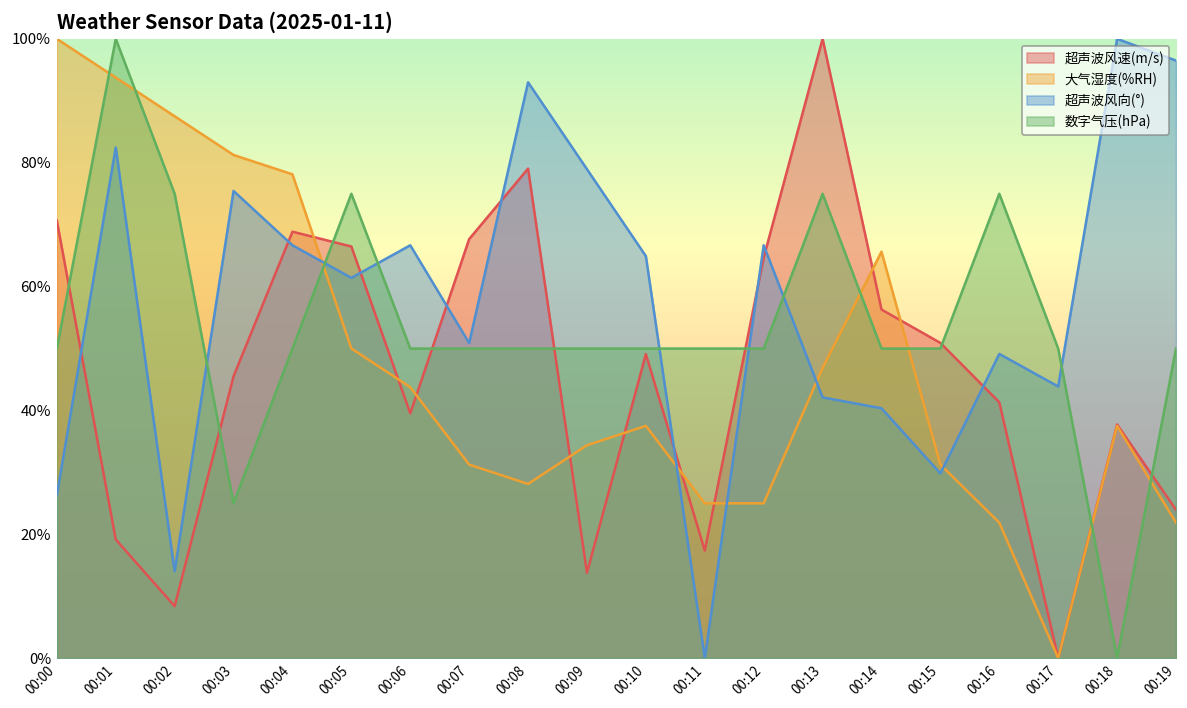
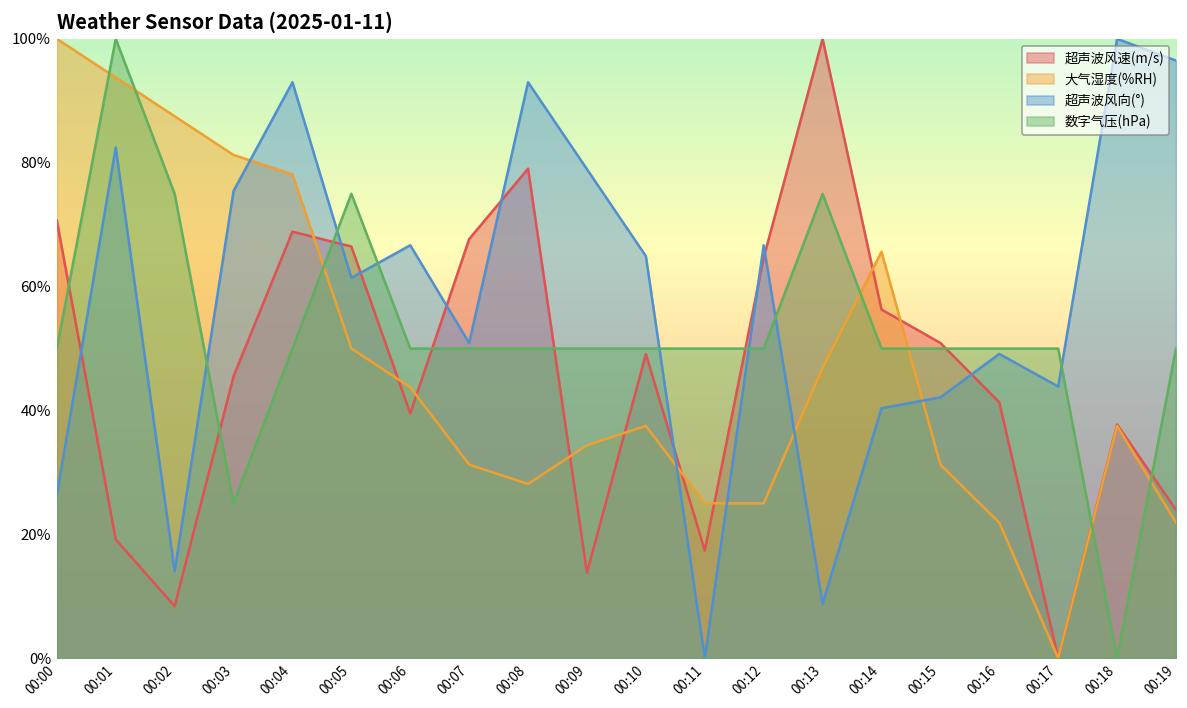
  {
    "超声波风向(°)": {
      "00:00": "26%",
      "00:01": "82%",
      "00:02": "14%",
      "00:03": "75%",
-     "00:04": "67%",
+     "00:04": "93%",
      "00:05": "61%",
      "00:06": "67%",
      "00:07": "51%",
      "00:08": "93%",
      "00:09": "79%",
      "00:10": "65%",
      "00:11": "0%",
      "00:12": "67%",
-     "00:13": "42%",
+     "00:13": "9%",
      "00:14": "40%",
-     "00:15": "30%",
+     "00:15": "42%",
      "00:16": "49%",
      "00:17": "44%",
      "00:18": "100%",
      "00:19": "96%"
    },
    "数字气压(hPa)": {
      "00:00": "50%",
      "00:01": "100%",
      "00:02": "75%",
      "00:03": "25%",
      "00:04": "50%",
      "00:05": "75%",
      "00:06": "50%",
      "00:07": "50%",
      "00:08": "50%",
      "00:09": "50%",
      "00:10": "50%",
      "00:11": "50%",
      "00:12": "50%",
      "00:13": "75%",
      "00:14": "50%",
      "00:15": "50%",
-     "00:16": "75%",
+     "00:16": "50%",
      "00:17": "50%",
      "00:18": "0%",
      "00:19": "50%"
    }
  }
